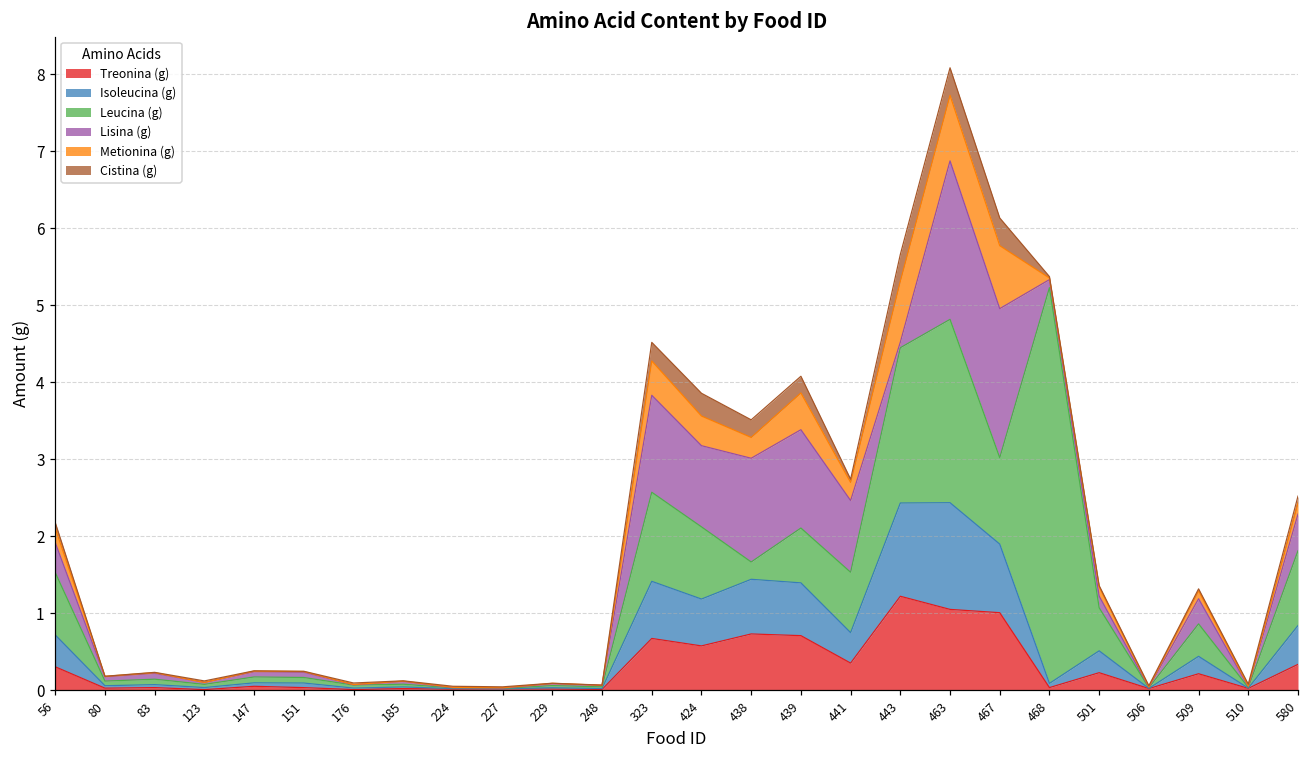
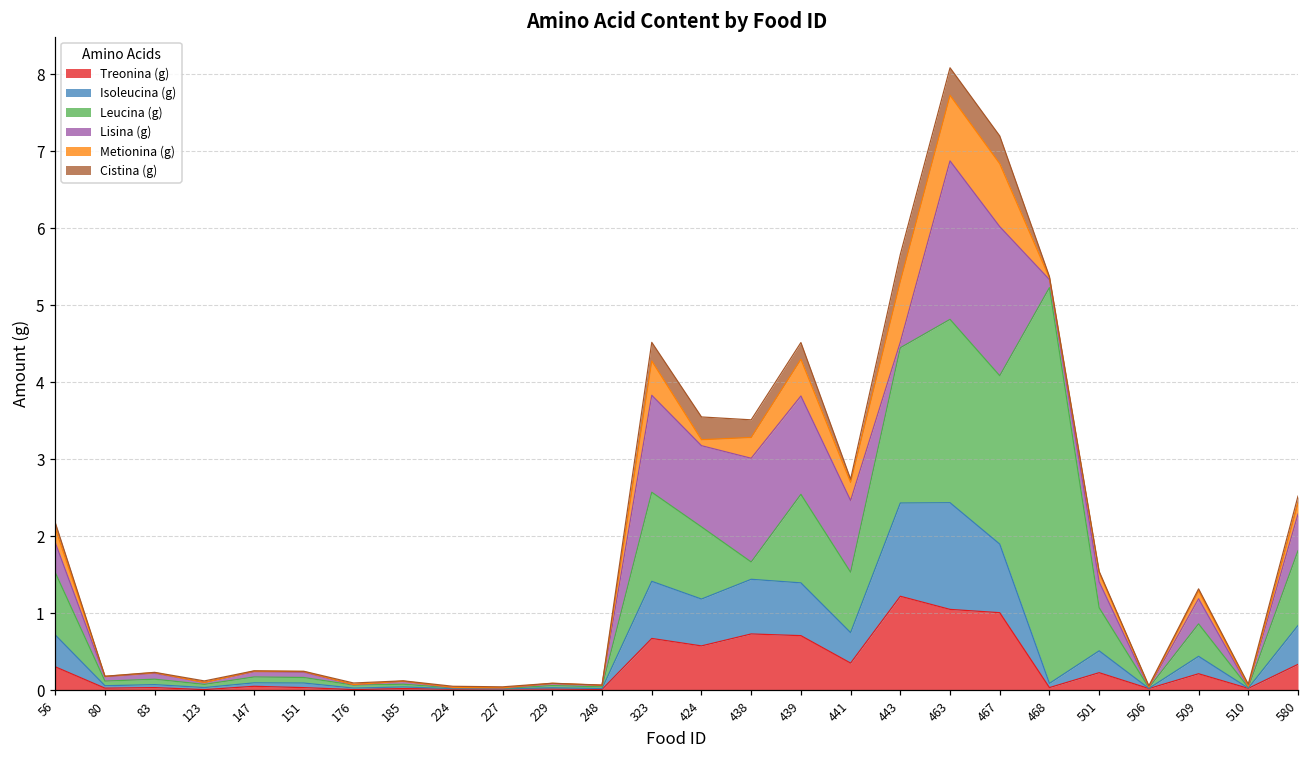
  {
    "Treonina (g)": {
      "56": 0.3,
      "83": 0.0,
      "147": 0.0,
      "151": 0.0,
      "323": 0.7,
      "424": 0.6,
      "438": 0.7,
      "439": 0.7,
      "441": 0.4,
      "443": 1.2,
      "463": 1.0,
      "467": 1.0,
      "468": 0.0,
      "501": 0.2,
      "509": 0.2,
      "580": 0.3
    },
    "Isoleucina (g)": {
      "56": 0.4,
      "83": 0.0,
      "147": 0.0,
      "151": 0.1,
      "323": 0.7,
      "424": 0.6,
      "438": 0.7,
      "439": 0.7,
      "441": 0.4,
      "443": 1.2,
      "463": 1.4,
      "467": 0.9,
      "468": 0.1,
      "501": 0.3,
      "509": 0.2,
      "580": 0.5
    },
    "Leucina (g)": {
      "56": 0.8,
      "80": 0.1,
      "83": 0.1,
      "147": 0.1,
      "151": 0.1,
      "323": 1.2,
      "424": 0.9,
      "438": 0.2,
-     "439": 0.7,
+     "439": 1.2,
      "441": 0.8,
      "443": 2.0,
      "463": 2.4,
-     "467": 1.1,
+     "467": 2.2,
      "468": 5.1,
      "501": 0.6,
      "509": 0.4,
      "580": 1.0
    },
    "Lisina (g)": {
      "56": 0.4,
      "323": 1.3,
      "424": 1.1,
      "438": 1.3,
      "439": 1.3,
      "441": 0.9,
      "443": 0.1,
      "463": 2.1,
      "467": 1.9,
-     "501": 0.2,
+     "501": 0.3,
      "509": 0.3,
      "580": 0.5
    },
    "Metionina (g)": {
      "56": 0.2,
      "323": 0.4,
-     "424": 0.4,
+     "424": 0.1,
      "438": 0.3,
      "439": 0.5,
      "441": 0.2,
      "443": 0.8,
      "463": 0.9,
      "467": 0.8,
      "580": 0.1
    },
    "Cistina (g)": {
      "56": 0.1,
      "323": 0.2,
      "424": 0.3,
      "438": 0.2,
      "439": 0.2,
      "441": 0.0,
      "443": 0.3,
      "463": 0.4,
      "467": 0.4,
      "580": 0.1
    }
  }
